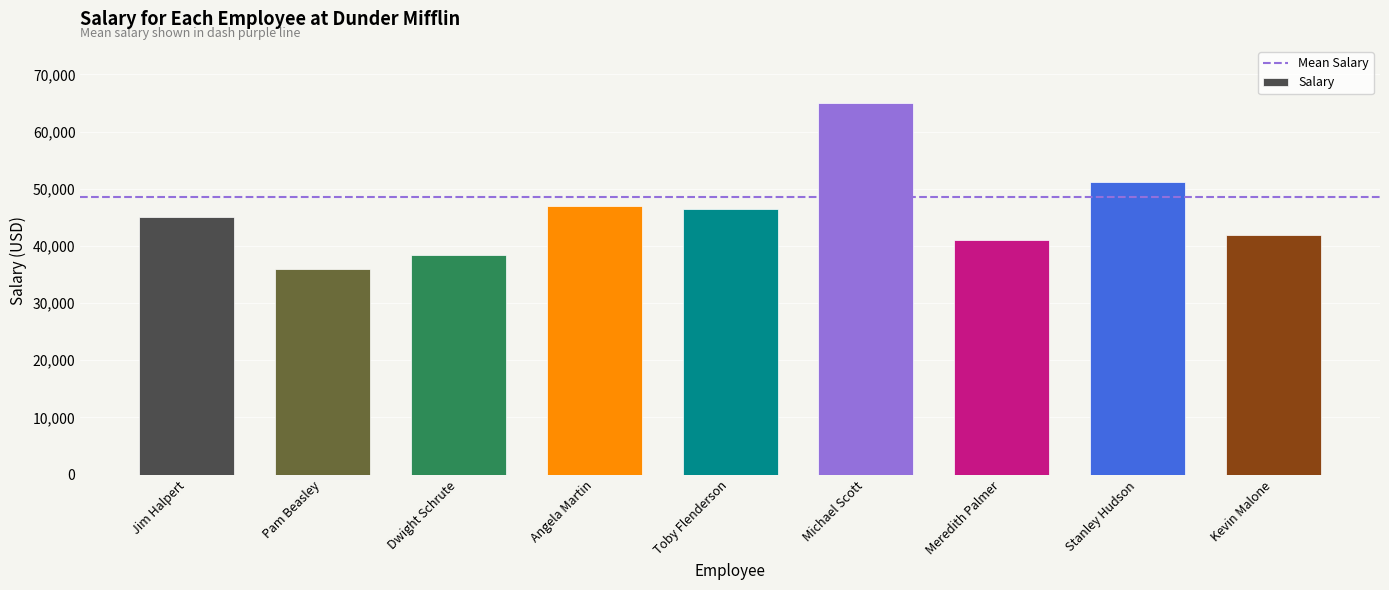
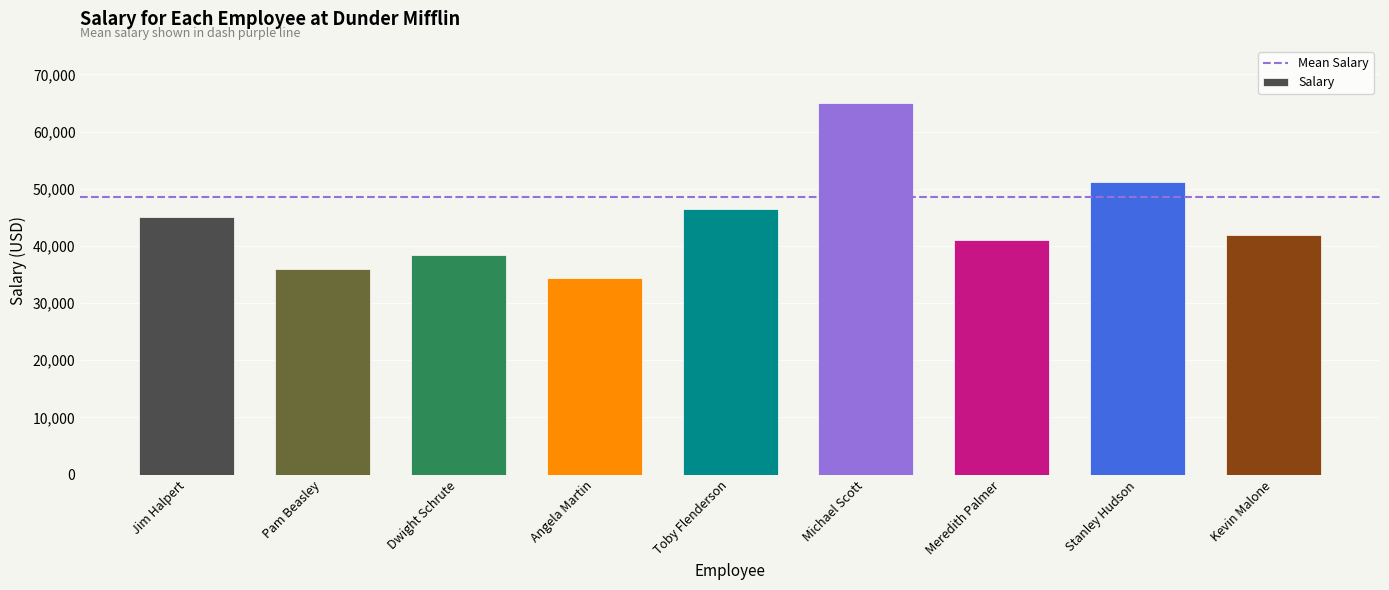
  {
    "Jim Halpert": "45,000",
    "Pam Beasley": "36,000",
    "Dwight Schrute": "38,000",
-   "Angela Martin": "47,000",
+   "Angela Martin": "34,000",
    "Toby Flenderson": "46,000",
    "Michael Scott": "65,000",
    "Meredith Palmer": "41,000",
    "Stanley Hudson": "51,000",
    "Kevin Malone": "42,000"
  }
